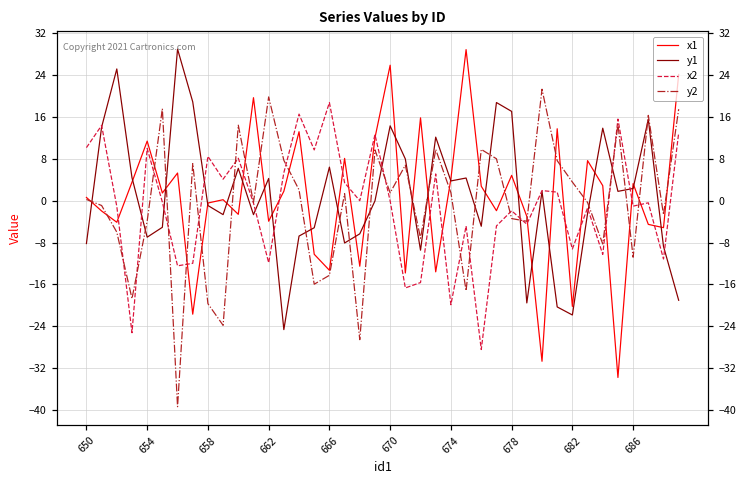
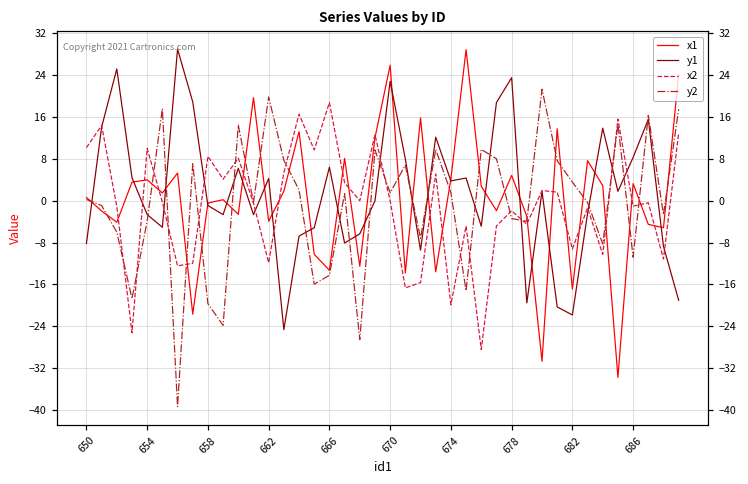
  {
    "x1": {
-     "654": 11,
+     "654": 4,
      "662": -4,
      "666": -13,
      "670": 26,
      "678": 5,
-     "682": -20,
+     "682": -17,
      "686": 3
    },
    "y1": {
      "650": -8,
-     "654": -7,
+     "654": -3,
      "662": 4,
      "666": 6,
-     "670": 14,
-     "678": 17,
+     "670": 23,
+     "678": 24,
      "682": -22,
-     "686": 2
+     "686": 8
    }
  }
